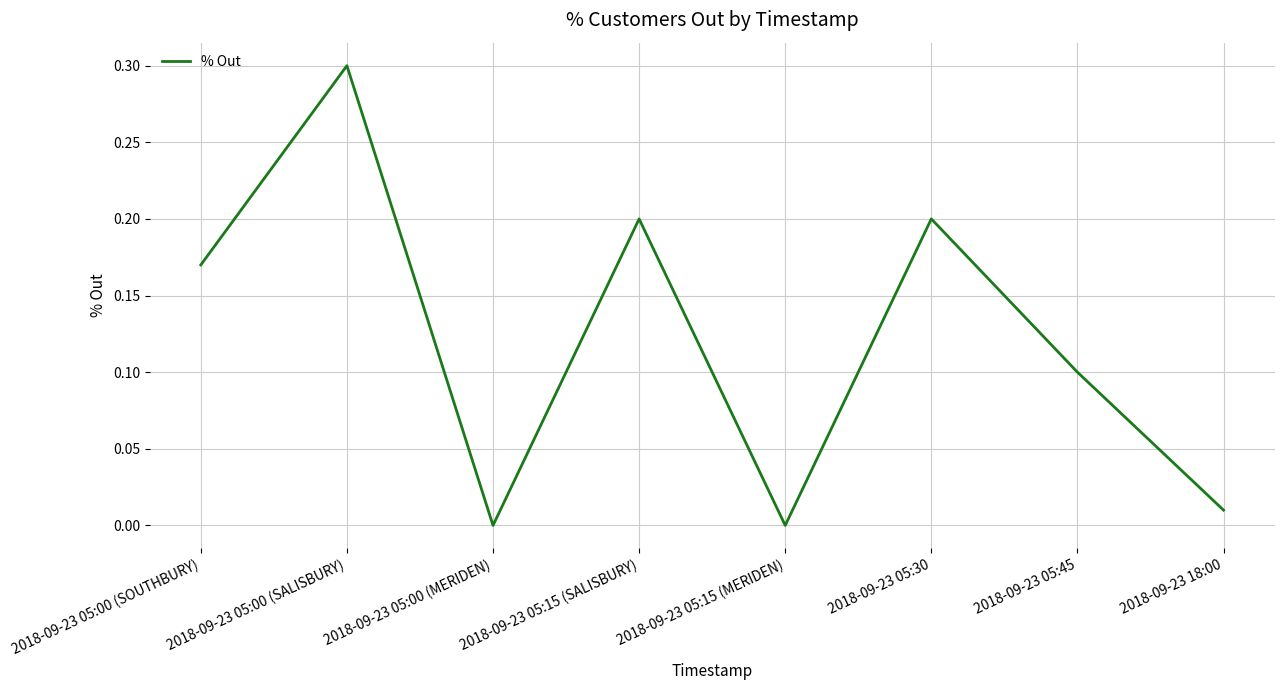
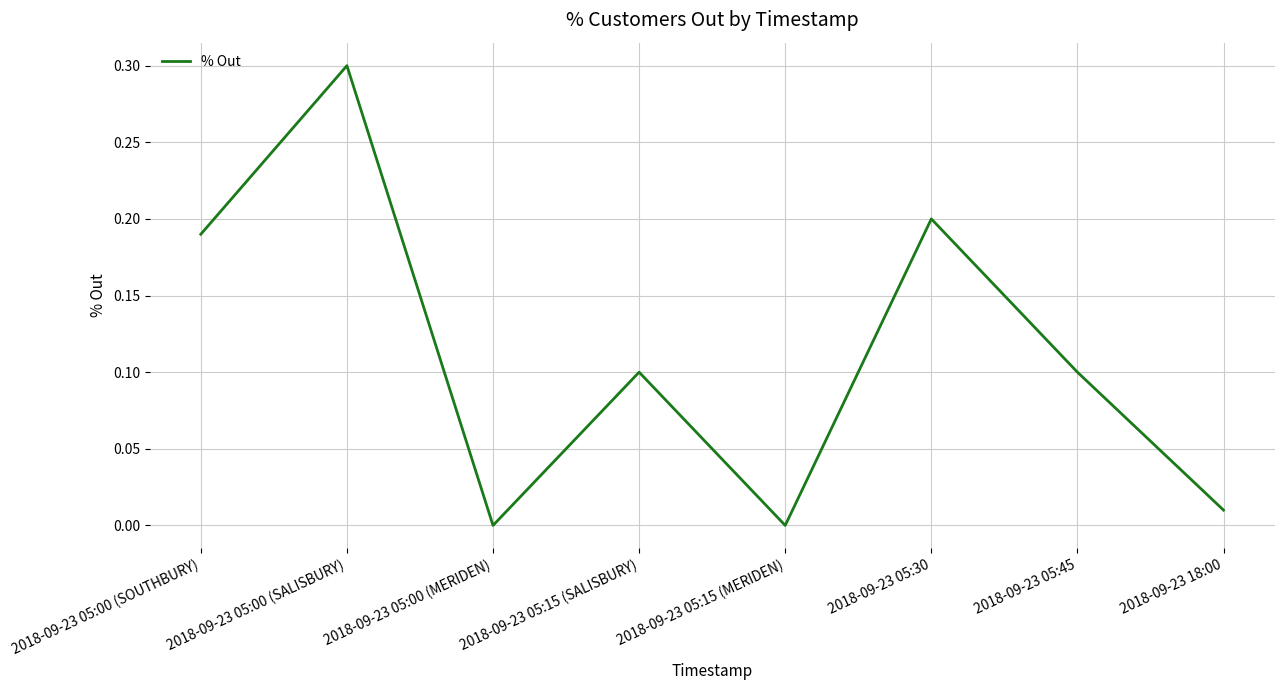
  {
-   "2018-09-23 05:00 (SOUTHBURY)": 0.17,
+   "2018-09-23 05:00 (SOUTHBURY)": 0.19,
    "2018-09-23 05:00 (SALISBURY)": 0.30,
    "2018-09-23 05:00 (MERIDEN)": 0.00,
-   "2018-09-23 05:15 (SALISBURY)": 0.2,
+   "2018-09-23 05:15 (SALISBURY)": 0.1,
    "2018-09-23 05:15 (MERIDEN)": 0.00,
    "2018-09-23 05:30": 0.20,
    "2018-09-23 05:45": 0.10,
    "2018-09-23 18:00": 0.01
  }
